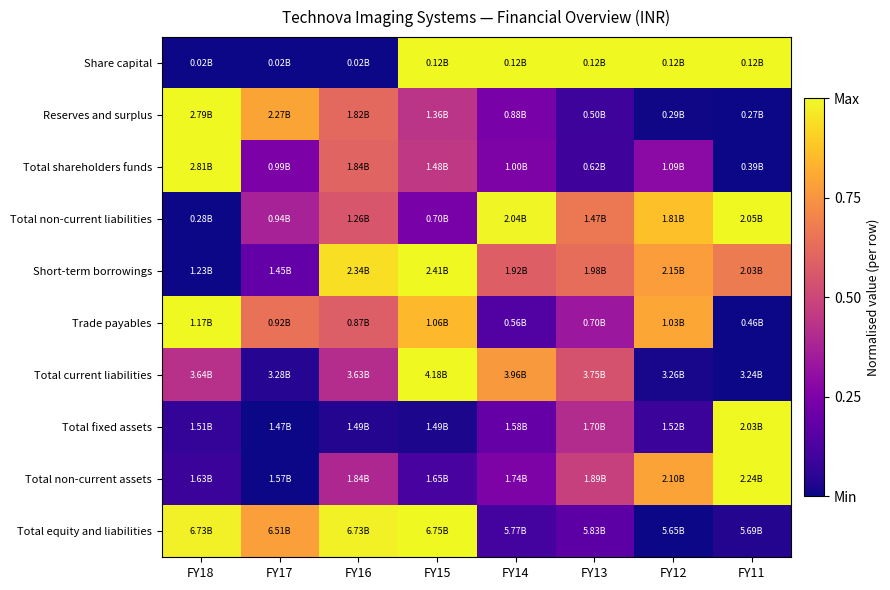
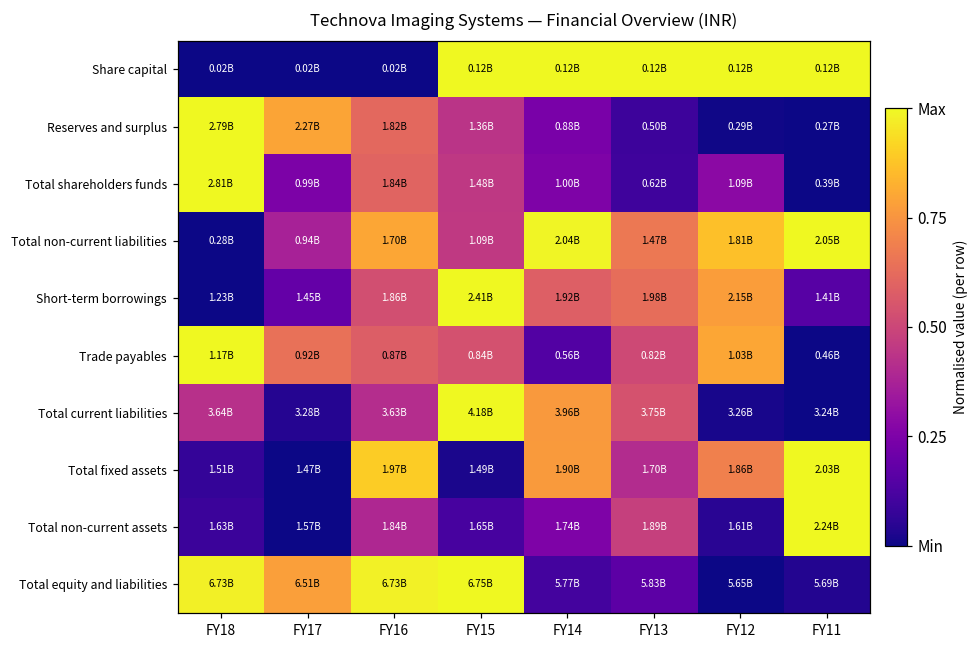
  {
    "Share capital": {
      "FY18": "0.02B",
      "FY17": "0.02B",
      "FY16": "0.02B",
      "FY15": "0.12B",
      "FY14": "0.12B",
      "FY13": "0.12B",
      "FY12": "0.12B",
      "FY11": "0.12B"
    },
    "Reserves and surplus": {
      "FY18": "2.79B",
      "FY17": "2.27B",
      "FY16": "1.82B",
      "FY15": "1.36B",
      "FY14": "0.88B",
      "FY13": "0.50B",
      "FY12": "0.29B",
      "FY11": "0.27B"
    },
    "Total shareholders funds": {
      "FY18": "2.81B",
      "FY17": "0.99B",
      "FY16": "1.84B",
      "FY15": "1.48B",
      "FY14": "1.00B",
      "FY13": "0.62B",
      "FY12": "1.09B",
      "FY11": "0.39B"
    },
    "Total non-current liabilities": {
      "FY18": "0.28B",
      "FY17": "0.94B",
-     "FY16": "1.26B",
-     "FY15": "0.70B",
+     "FY16": "1.70B",
+     "FY15": "1.09B",
      "FY14": "2.04B",
      "FY13": "1.47B",
      "FY12": "1.81B",
      "FY11": "2.05B"
    },
    "Short-term borrowings": {
      "FY18": "1.23B",
      "FY17": "1.45B",
-     "FY16": "2.34B",
+     "FY16": "1.86B",
      "FY15": "2.41B",
      "FY14": "1.92B",
      "FY13": "1.98B",
      "FY12": "2.15B",
-     "FY11": "2.03B"
+     "FY11": "1.41B"
    },
    "Trade payables": {
      "FY18": "1.17B",
      "FY17": "0.92B",
      "FY16": "0.87B",
-     "FY15": "1.06B",
+     "FY15": "0.84B",
      "FY14": "0.56B",
-     "FY13": "0.70B",
+     "FY13": "0.82B",
      "FY12": "1.03B",
      "FY11": "0.46B"
    },
    "Total current liabilities": {
      "FY18": "3.64B",
      "FY17": "3.28B",
      "FY16": "3.63B",
      "FY15": "4.18B",
      "FY14": "3.96B",
      "FY13": "3.75B",
      "FY12": "3.26B",
      "FY11": "3.24B"
    },
    "Total fixed assets": {
      "FY18": "1.51B",
      "FY17": "1.47B",
-     "FY16": "1.49B",
+     "FY16": "1.97B",
      "FY15": "1.49B",
-     "FY14": "1.58B",
+     "FY14": "1.90B",
      "FY13": "1.70B",
-     "FY12": "1.52B",
+     "FY12": "1.86B",
      "FY11": "2.03B"
    },
    "Total non-current assets": {
      "FY18": "1.63B",
      "FY17": "1.57B",
      "FY16": "1.84B",
      "FY15": "1.65B",
      "FY14": "1.74B",
      "FY13": "1.89B",
-     "FY12": "2.10B",
+     "FY12": "1.61B",
      "FY11": "2.24B"
    },
    "Total equity and liabilities": {
      "FY18": "6.73B",
      "FY17": "6.51B",
      "FY16": "6.73B",
      "FY15": "6.75B",
      "FY14": "5.77B",
      "FY13": "5.83B",
      "FY12": "5.65B",
      "FY11": "5.69B"
    }
  }
